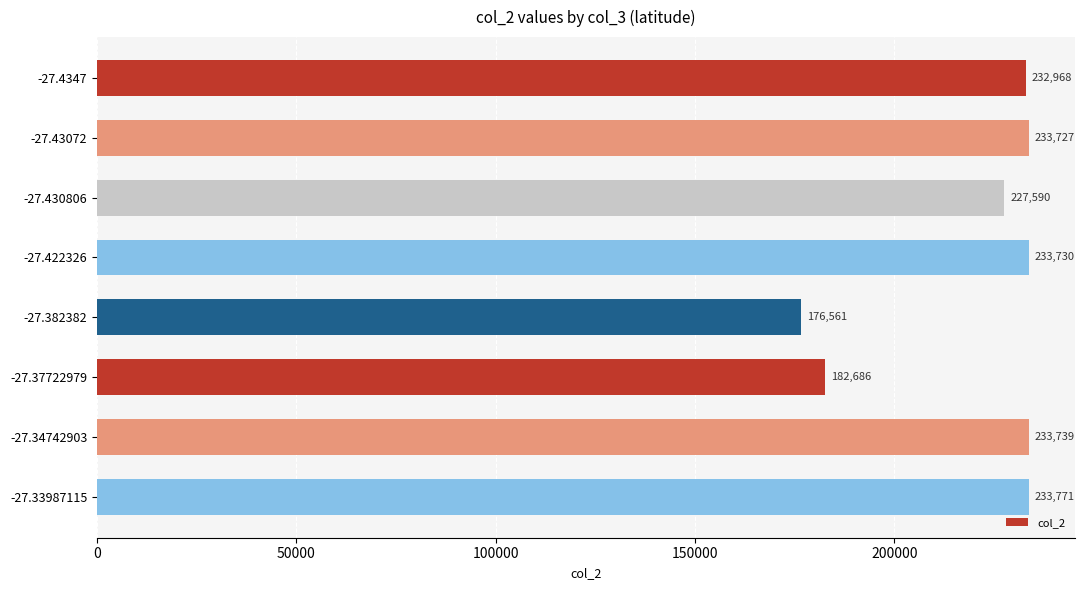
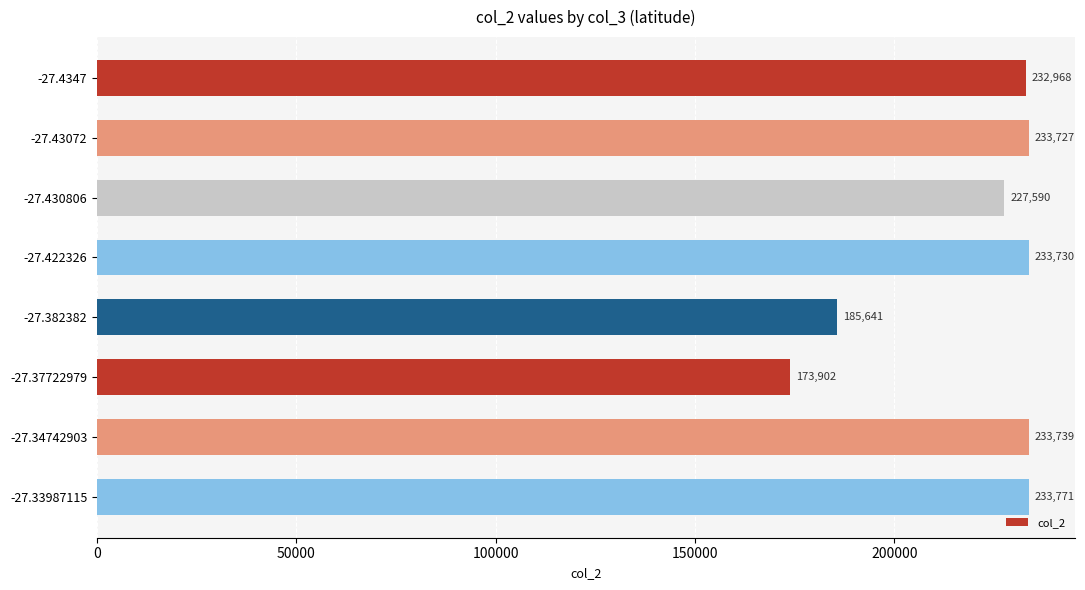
  {
    "-27.4347": "232,968",
    "-27.43072": "233,727",
    "-27.430806": "227,590",
    "-27.422326": "233,730",
-   "-27.382382": "176,561",
-   "-27.37722979": "182,686",
+   "-27.382382": "185,641",
+   "-27.37722979": "173,902",
    "-27.34742903": "233,739",
    "-27.33987115": "233,771"
  }
